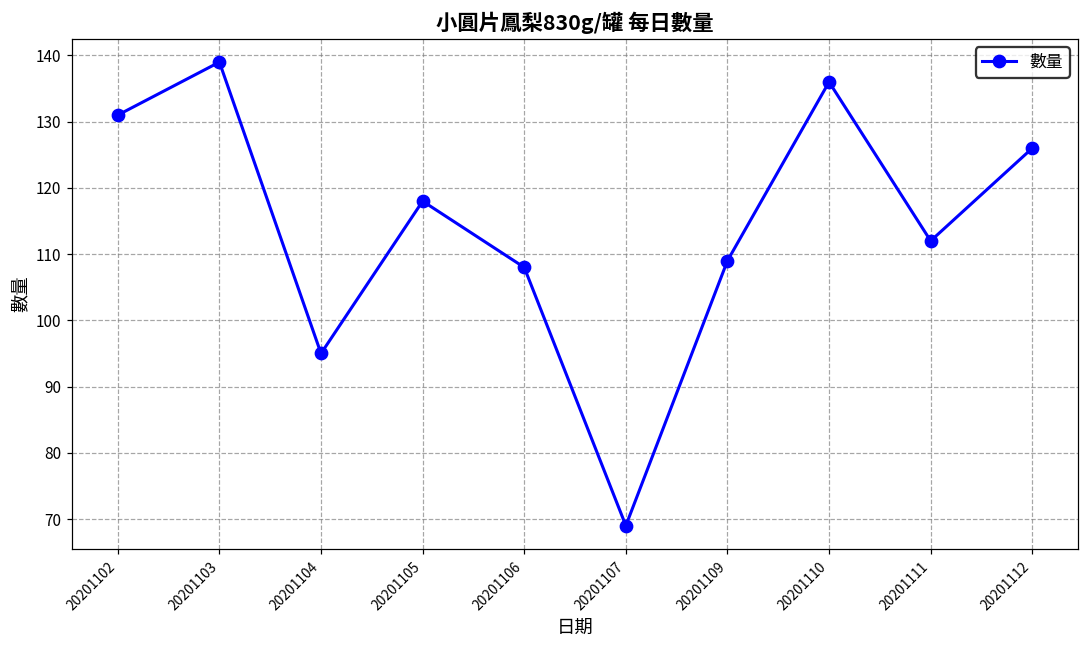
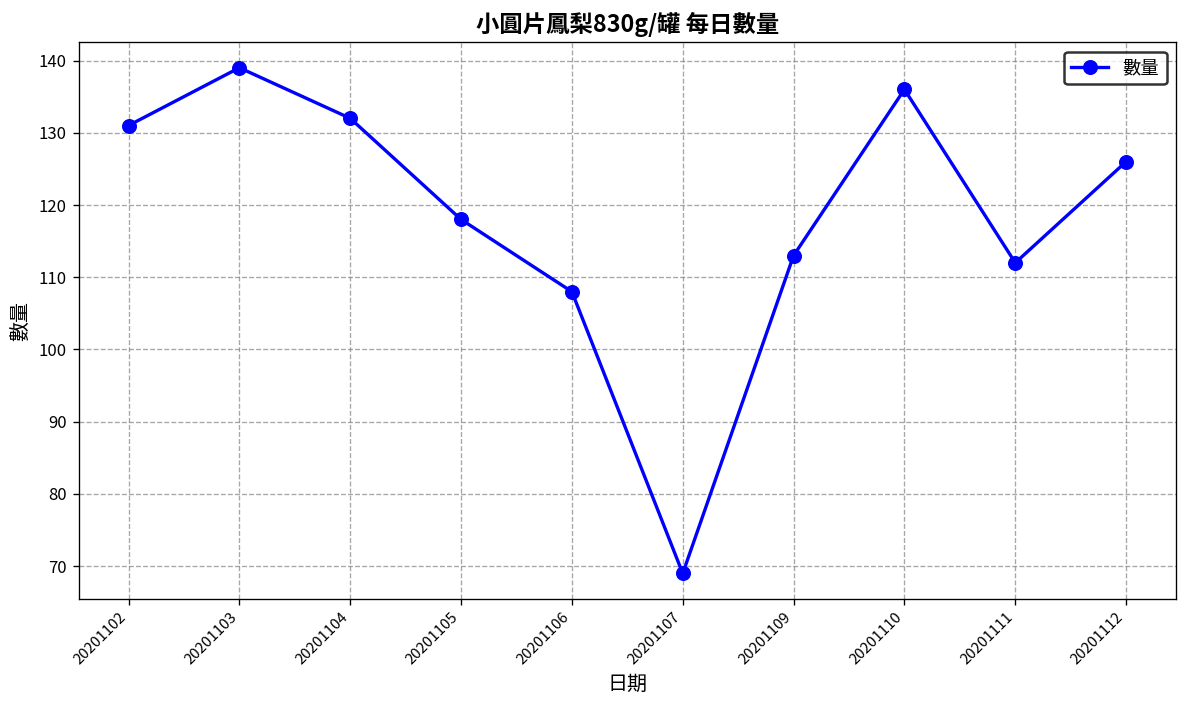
  {
    "20201102": 131,
    "20201103": 139,
-   "20201104": 95,
+   "20201104": 132,
    "20201105": 118,
    "20201106": 108,
    "20201107": 69,
-   "20201109": 109,
+   "20201109": 113,
    "20201110": 136,
    "20201111": 112,
    "20201112": 126
  }
